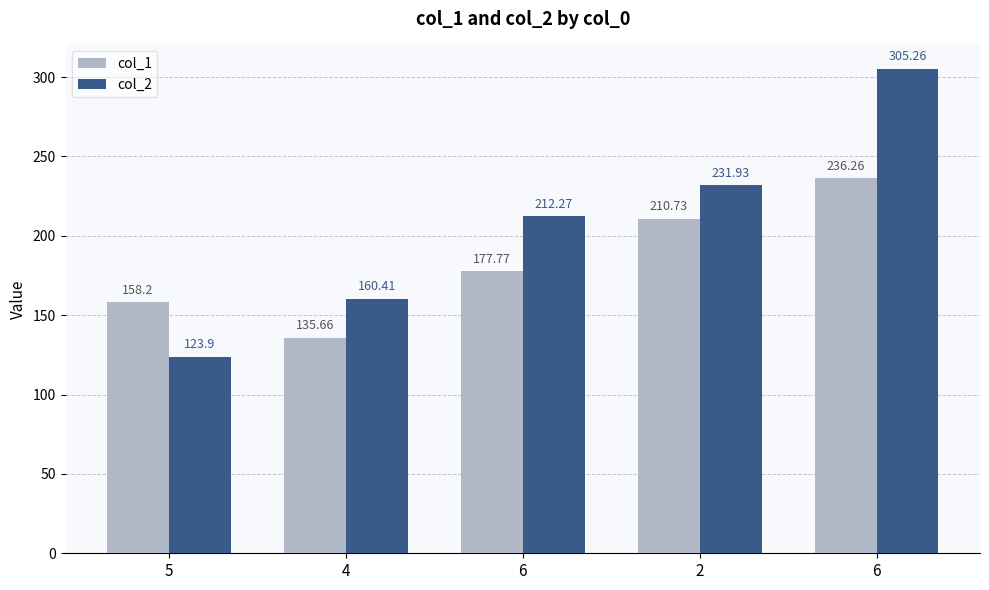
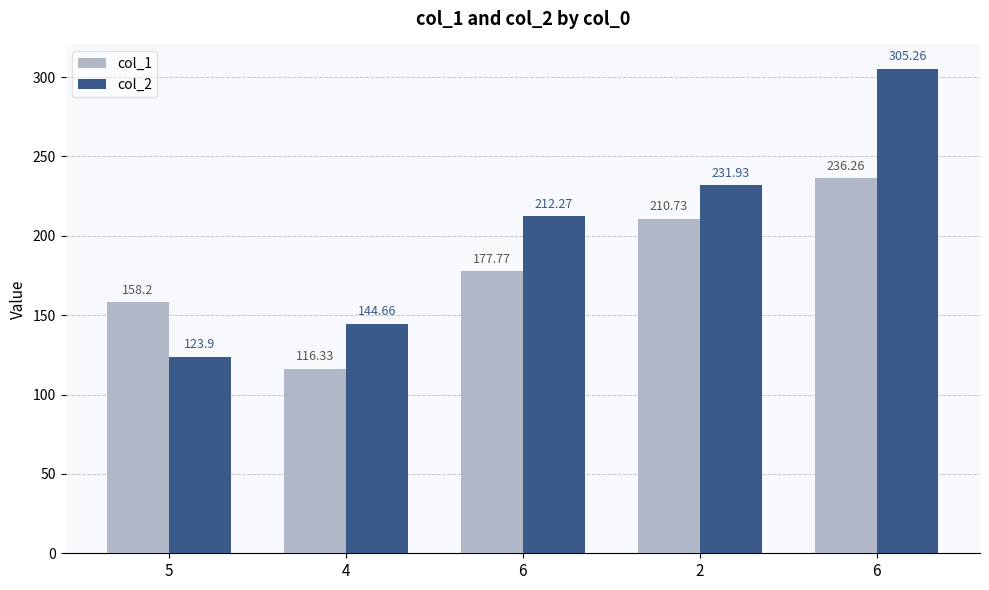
  {
    "col_1": {
      "5": 158.2,
-     "4": 135.66,
+     "4": 116.33,
      "2": 210.73
    },
    "col_2": {
      "5": 123.9,
-     "4": 160.41,
+     "4": 144.66,
      "2": 231.93
    }
  }
